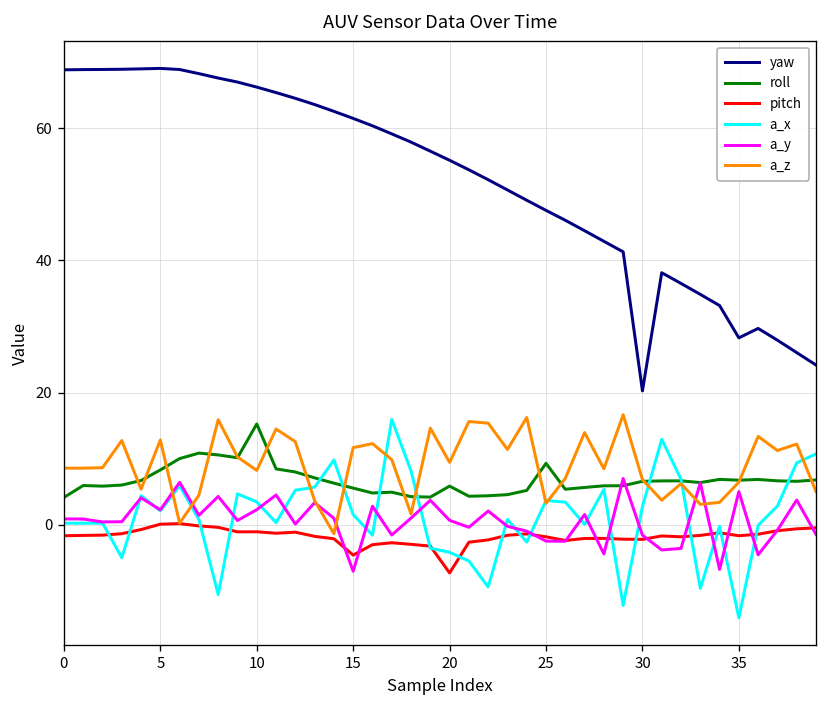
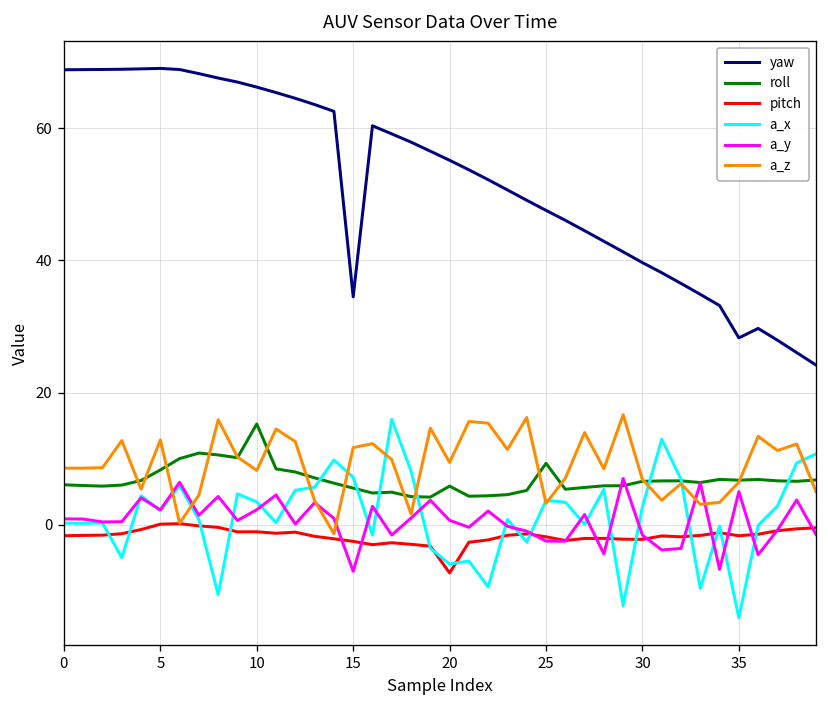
  {
    "yaw": {
      "0": 69,
      "5": 69,
      "10": 66,
-     "15": 62,
+     "15": 35,
      "20": 55,
      "25": 48,
-     "30": 20,
+     "30": 40,
      "35": 28
    },
    "roll": {
-     "0": 4,
+     "0": 6,
      "5": 8,
      "10": 15,
      "15": 6,
      "20": 6,
      "25": 9
    },
    "pitch": {
      "0": -2,
      "5": 0,
      "10": -1,
-     "15": -5,
+     "15": -3,
      "20": -7,
      "25": -2,
      "30": -2,
      "35": -2
    },
    "a_x": {
      "0": 0,
      "10": 3,
-     "15": 2,
-     "20": -4,
+     "15": 7,
+     "20": -6,
      "30": 3,
      "35": -14
    },
    "a_y": {
      "0": 1,
      "10": 2,
      "15": -7,
      "20": 1,
      "25": -2,
      "30": -2,
      "35": 5
    },
    "a_z": {
      "0": 9,
      "5": 13,
      "10": 8,
      "15": 12,
      "20": 9
    }
  }
